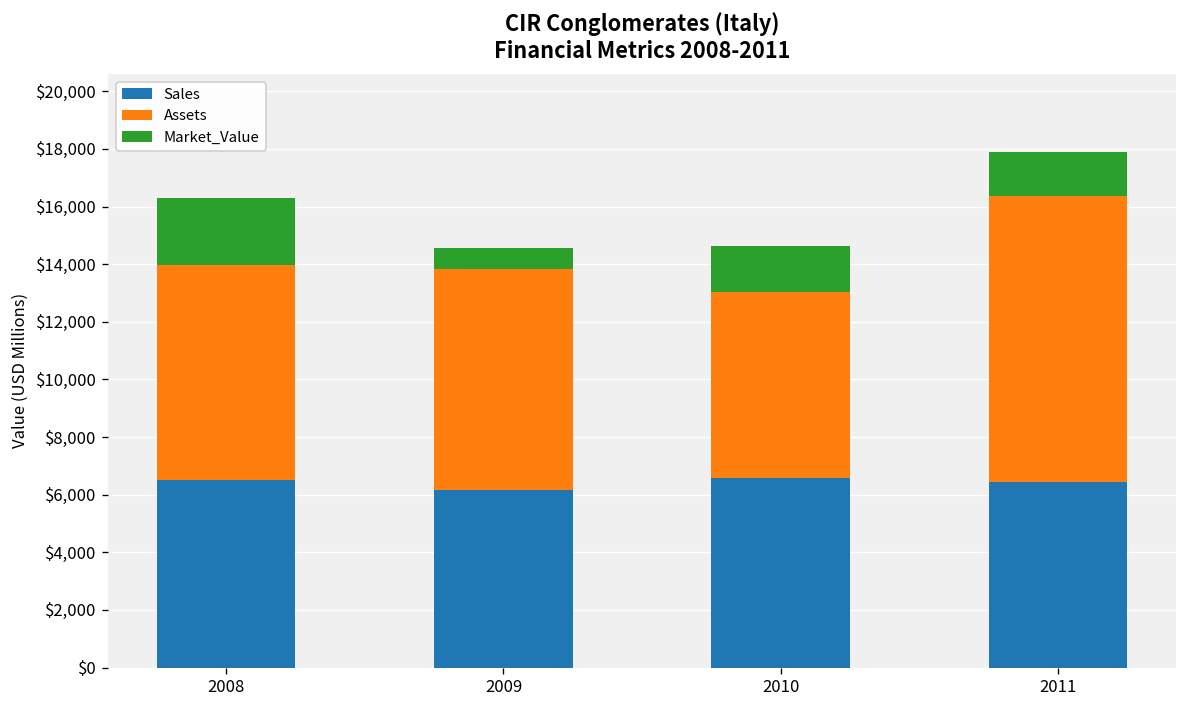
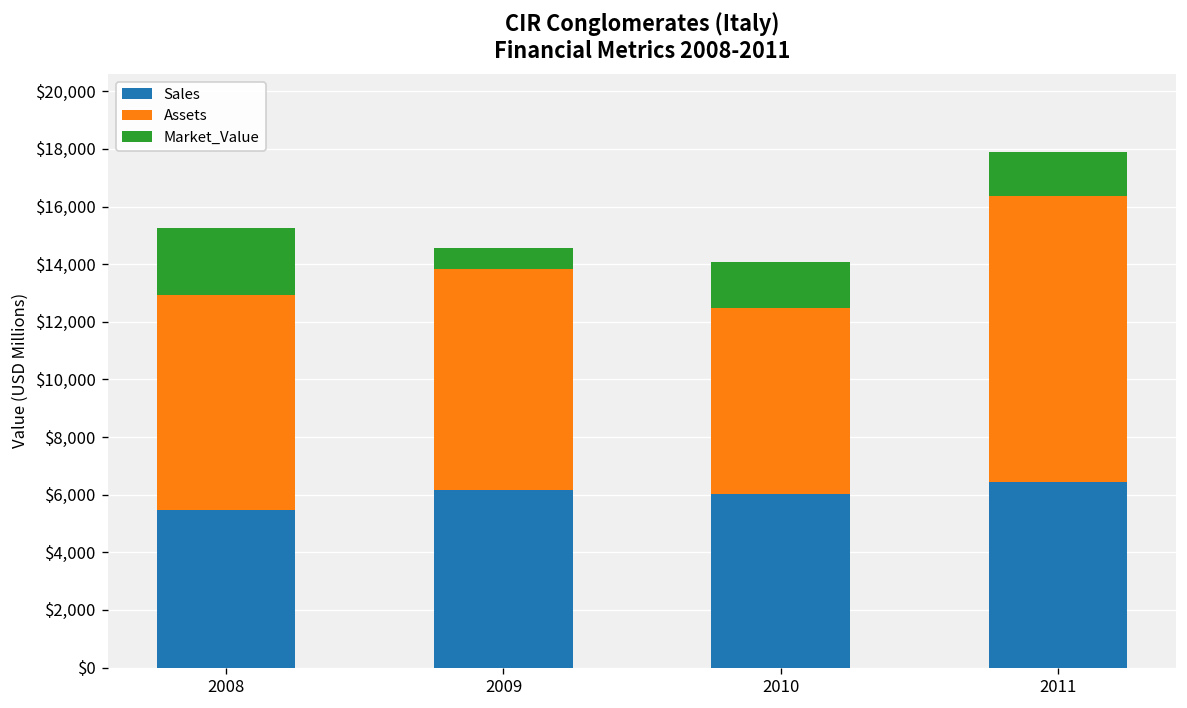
  {
    "Sales": {
-     "2008": "$6,500",
+     "2008": "$5,500",
      "2009": "$6,200",
-     "2010": "$6,600",
+     "2010": "$6,000",
      "2011": "$6,400"
    },
    "Assets": {
      "2008": "$7,500",
      "2009": "$7,700",
      "2010": "$6,400",
      "2011": "$9,900"
    },
    "Market_Value": {
      "2008": "$2,300",
      "2009": "$700",
      "2010": "$1,600",
      "2011": "$1,500"
    }
  }
